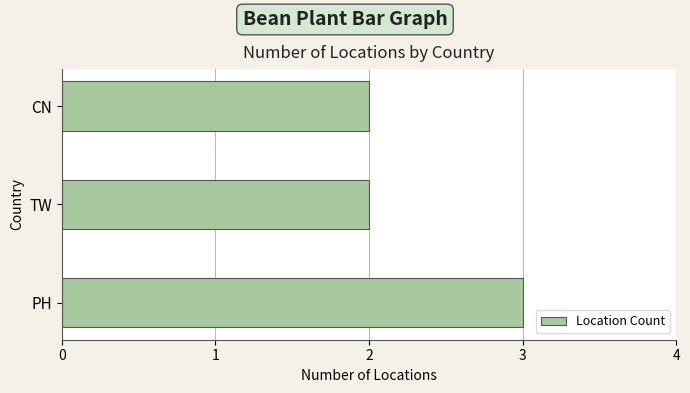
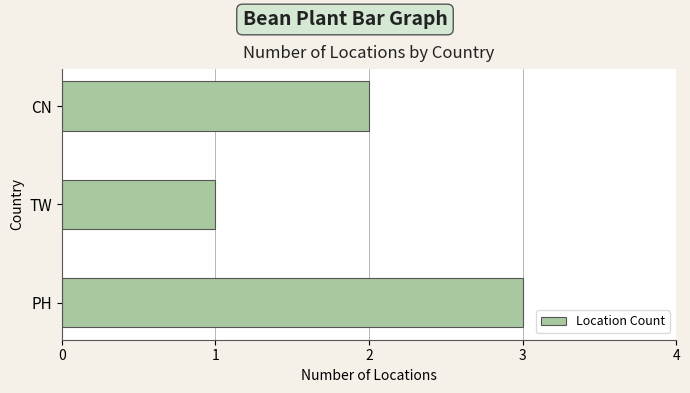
  {
    "CN": 2,
-   "TW": 2,
+   "TW": 1,
    "PH": 3
  }
